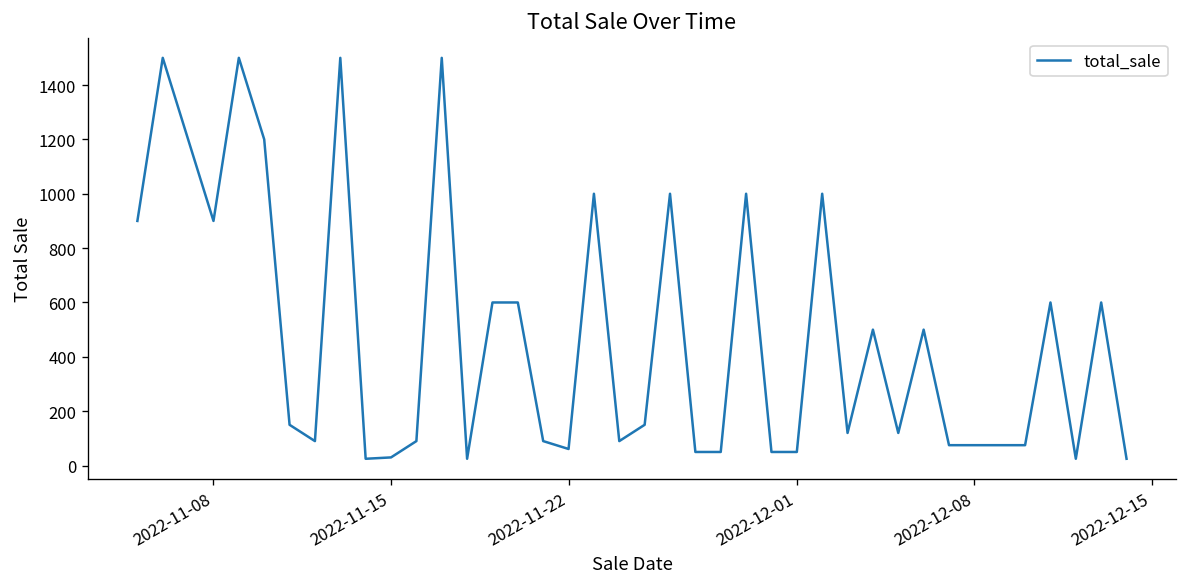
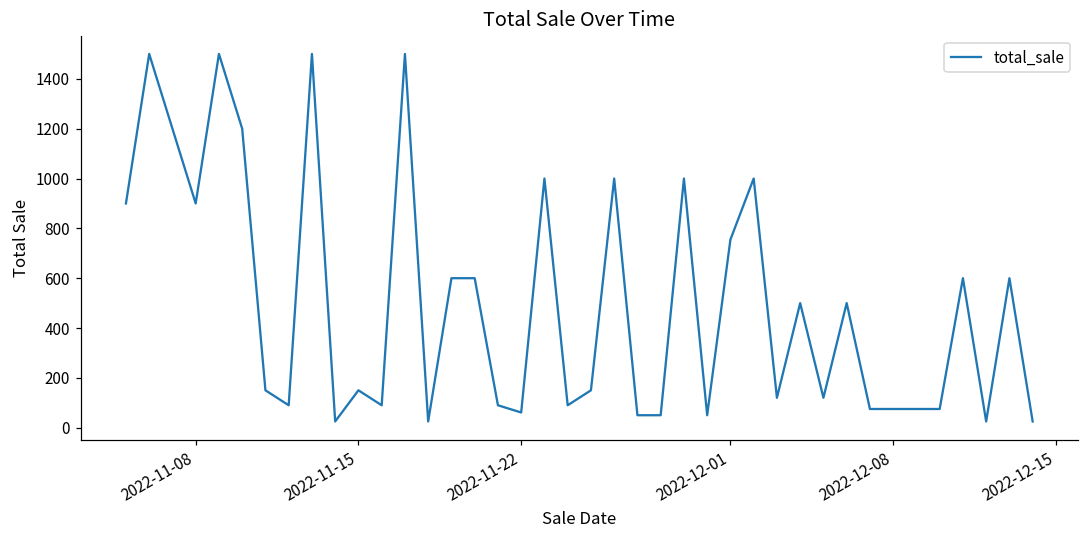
  {
    "2022-11-08": 900,
-   "2022-11-15": 30,
+   "2022-11-15": 150,
    "2022-11-22": 60,
-   "2022-12-01": 50,
+   "2022-12-01": 760,
    "2022-12-08": 80
  }
